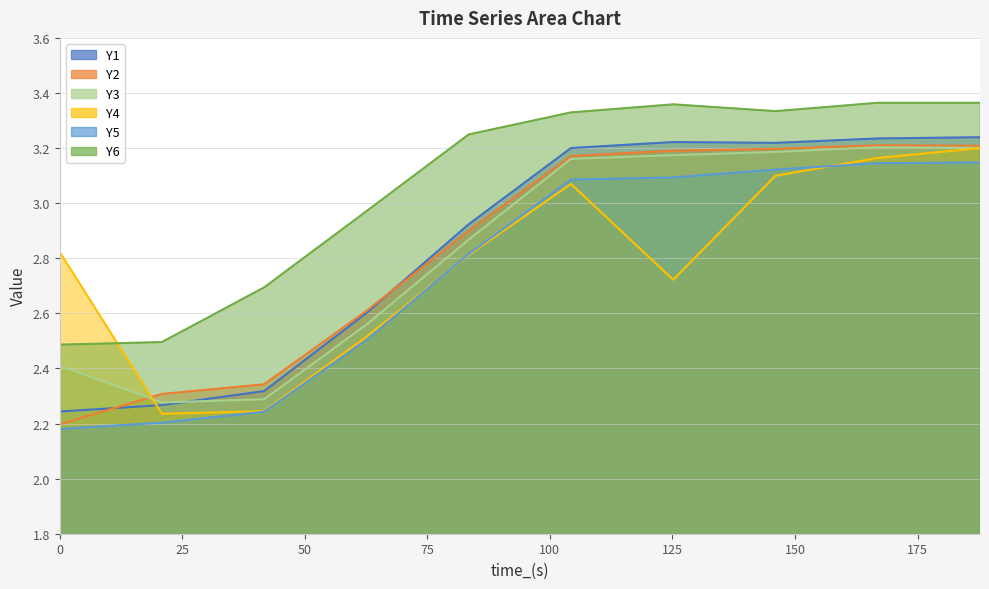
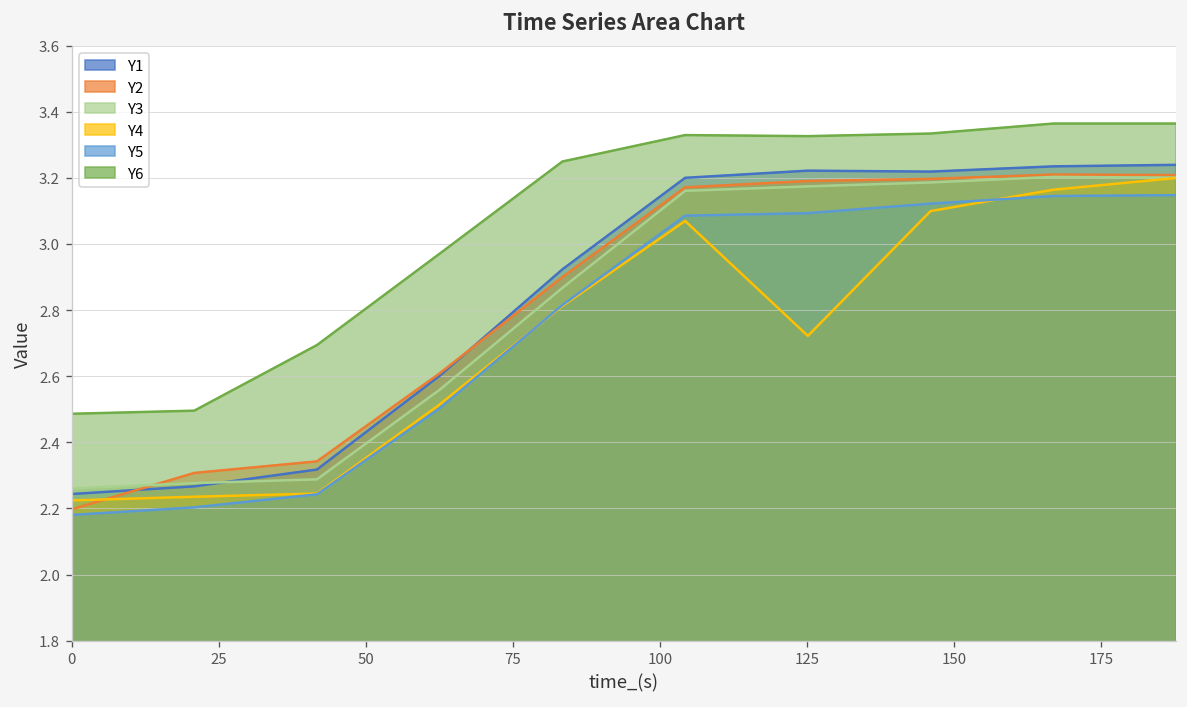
  {
    "Y2": {
      "0": 2.20,
      "125": 3.19
    },
    "Y3": {
-     "0": 2.41,
+     "0": 2.26,
      "125": 3.17
    },
    "Y4": {
-     "0": 2.82,
+     "0": 2.22,
      "125": 2.72
    },
    "Y6": {
      "0": 2.49,
-     "125": 3.36
+     "125": 3.33
    }
  }
